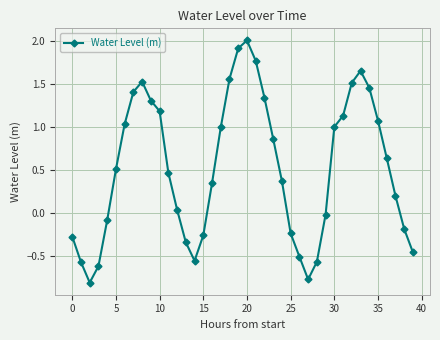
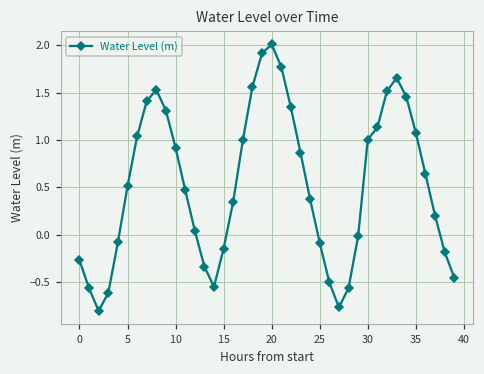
  {
    "0": -0.3,
    "5": 0.5,
-   "10": 1.2,
-   "15": -0.3,
+   "10": 0.9,
+   "15": -0.1,
    "20": 2.0,
-   "25": -0.2,
+   "25": -0.1,
    "30": 1.0,
    "35": 1.1
  }
